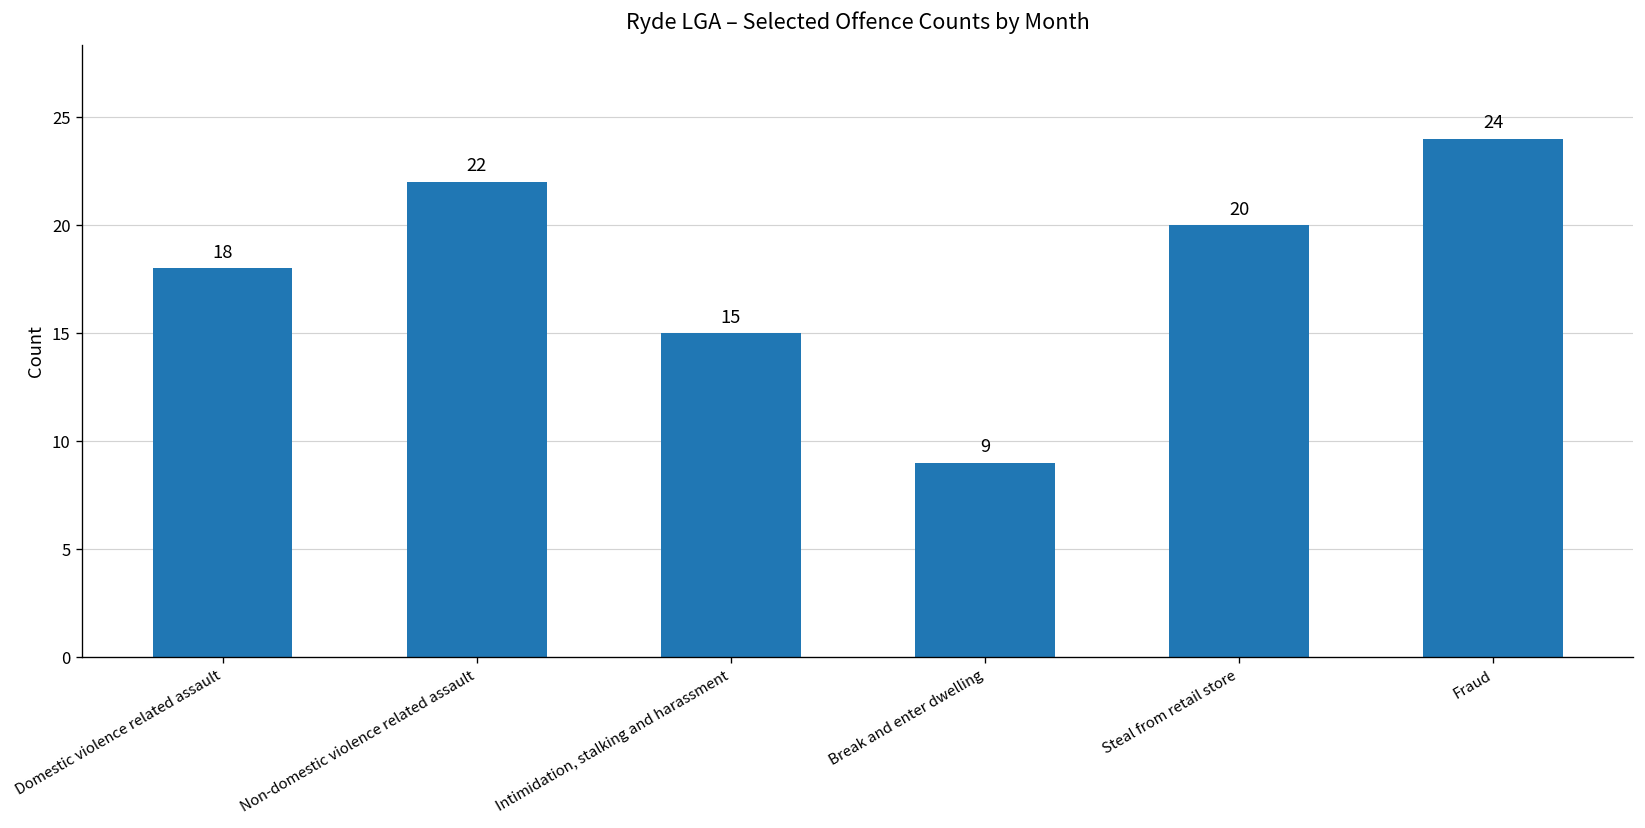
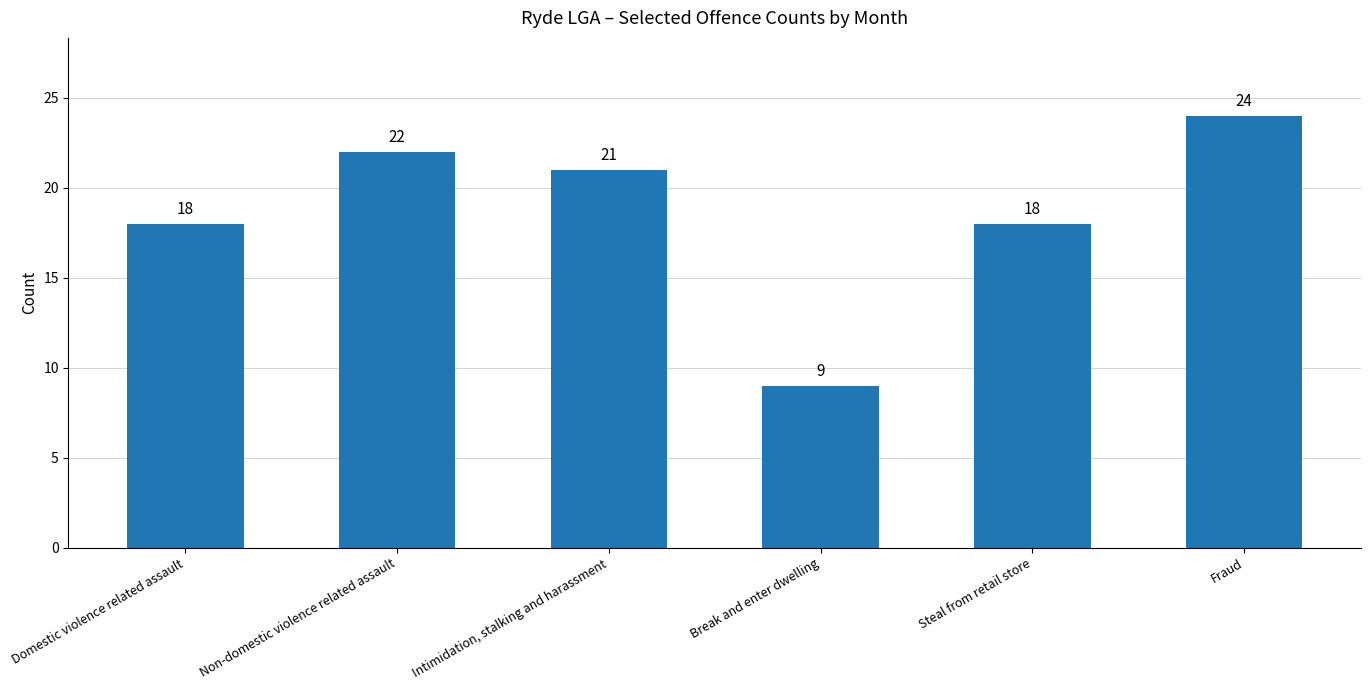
  {
    "Domestic violence related assault": 18,
    "Non-domestic violence related assault": 22,
-   "Intimidation, stalking and harassment": 15,
+   "Intimidation, stalking and harassment": 21,
    "Break and enter dwelling": 9,
-   "Steal from retail store": 20,
+   "Steal from retail store": 18,
    "Fraud": 24
  }
